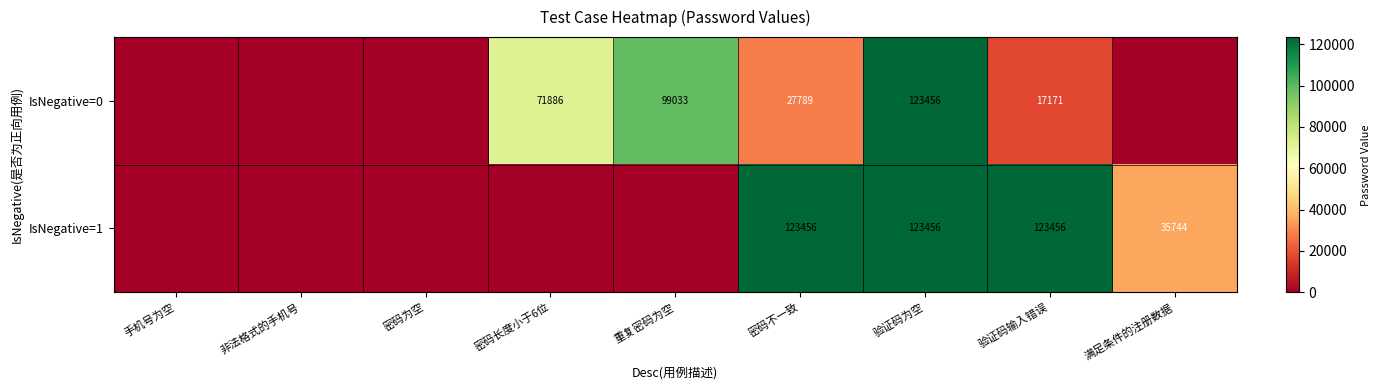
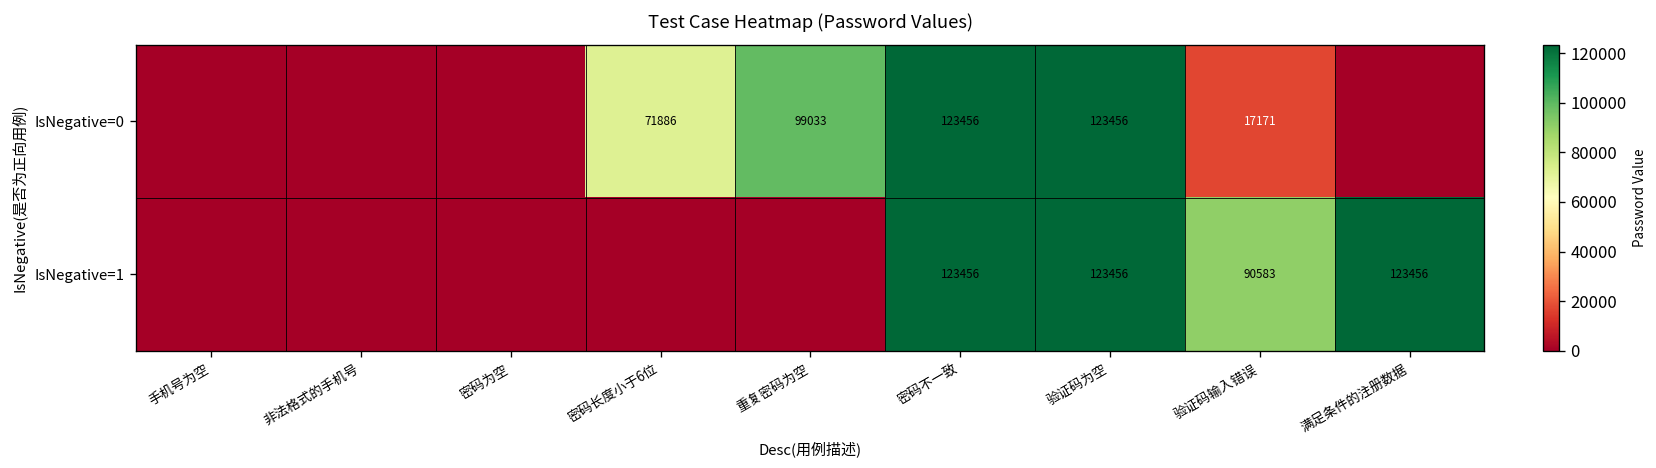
  {
    "IsNegative=0": {
      "密码长度小于6位": 71886,
      "重复密码为空": 99033,
-     "密码不一致": 27789,
+     "密码不一致": 123456,
      "验证码为空": 123456,
      "验证码输入错误": 17171
    },
    "IsNegative=1": {
      "密码不一致": 123456,
      "验证码为空": 123456,
-     "验证码输入错误": 123456,
-     "满足条件的注册数据": 35744
+     "验证码输入错误": 90583,
+     "满足条件的注册数据": 123456
    }
  }
